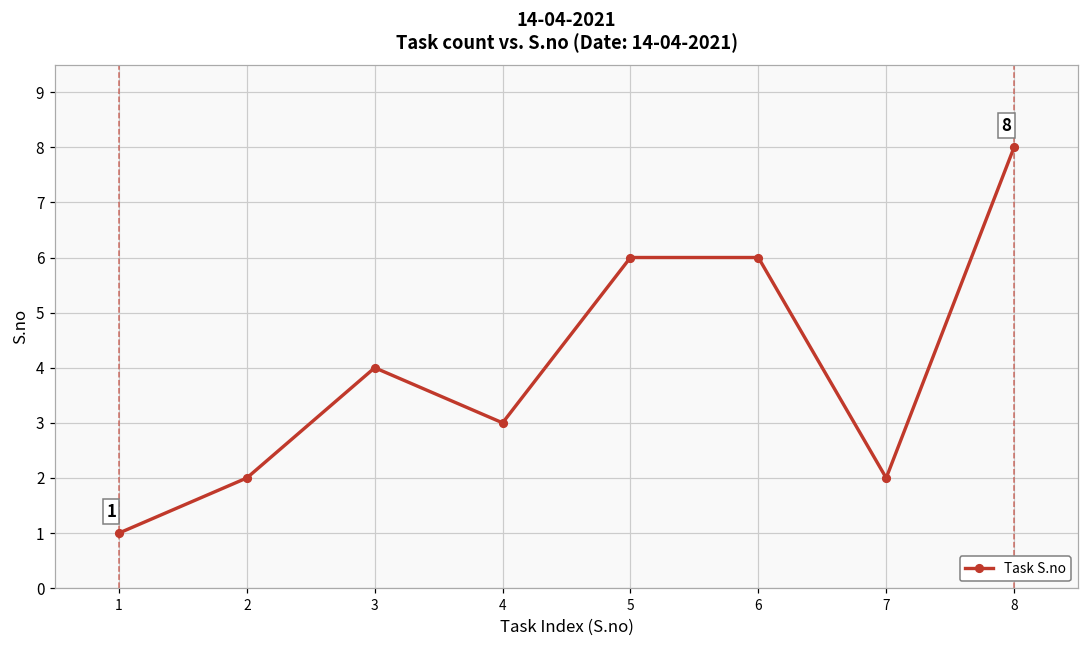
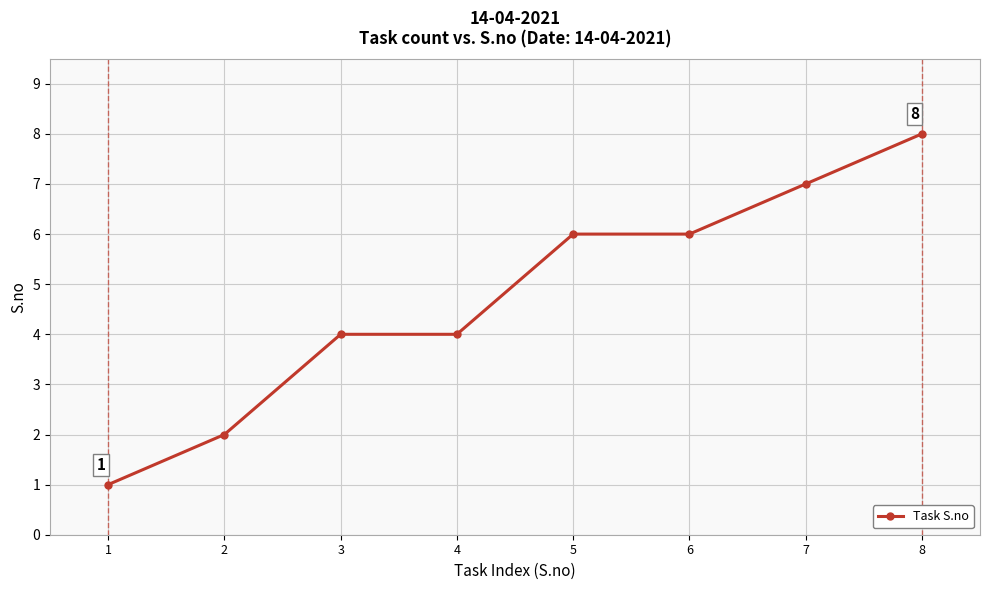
  {
    "2": 2,
    "3": 4,
-   "4": 3,
+   "4": 4,
    "5": 6,
    "6": 6,
-   "7": 2
+   "7": 7
  }
